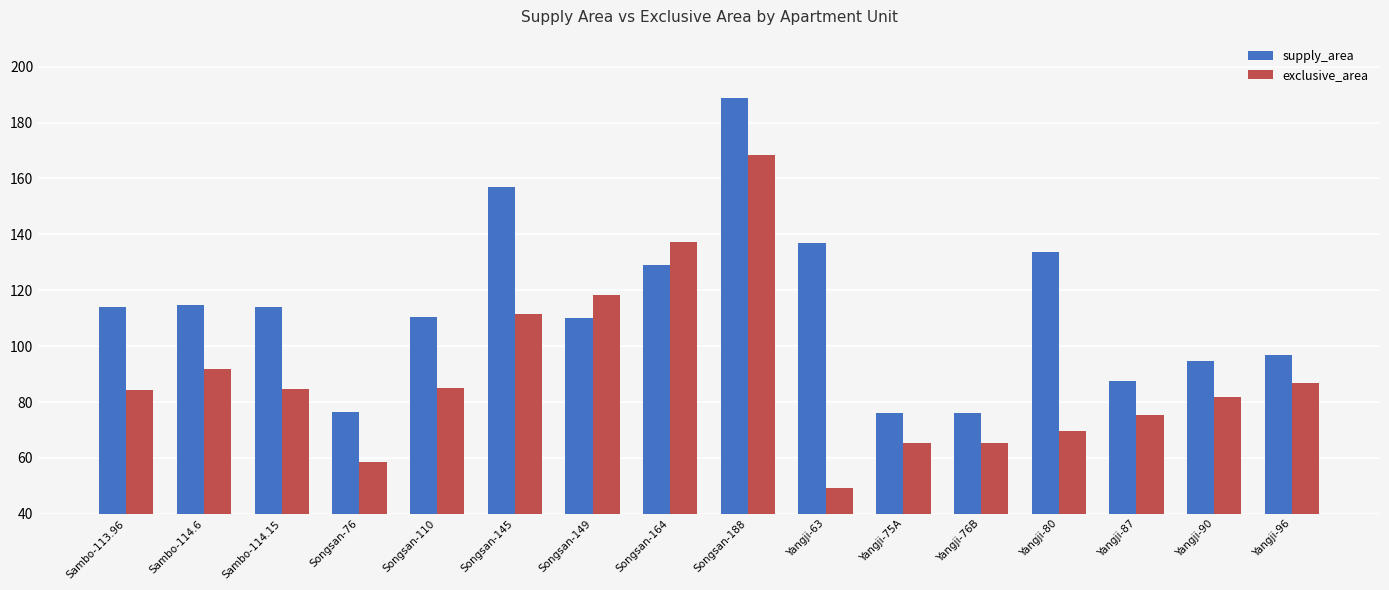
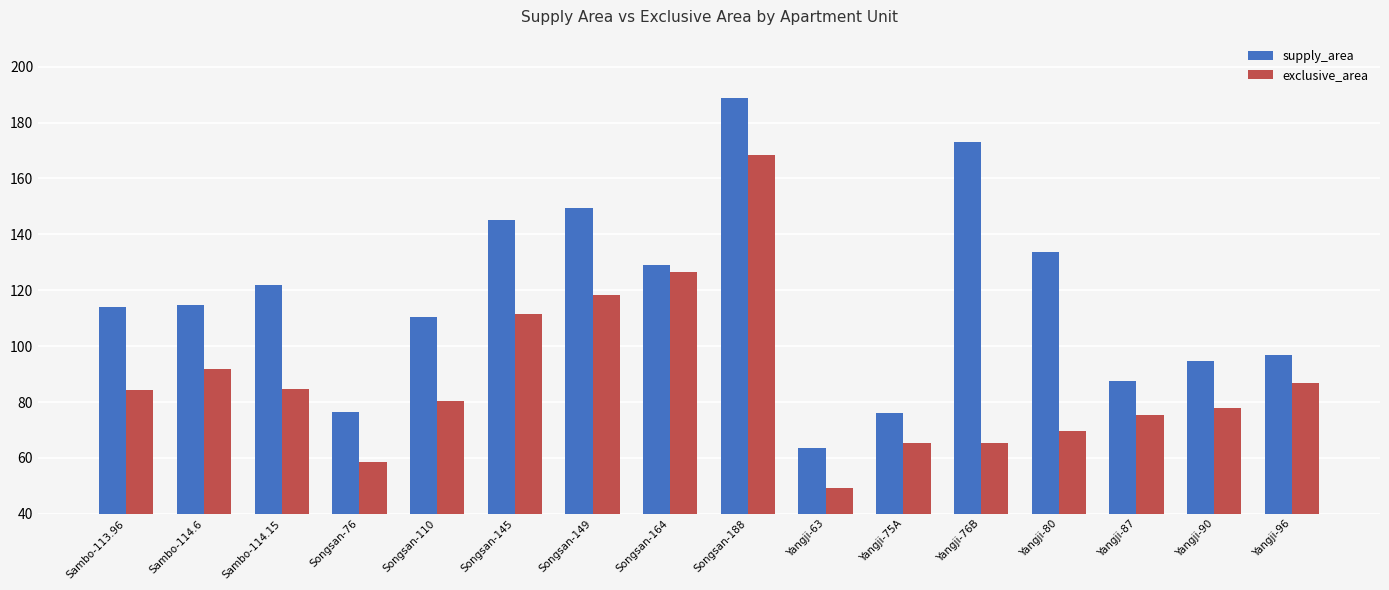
  {
    "supply_area": {
      "Sambo-113.96": 114,
      "Sambo-114.6": 115,
-     "Sambo-114.15": 114,
+     "Sambo-114.15": 122,
      "Songsan-76": 76,
      "Songsan-110": 110,
-     "Songsan-145": 157,
-     "Songsan-149": 110,
+     "Songsan-145": 145,
+     "Songsan-149": 149,
      "Songsan-164": 129,
      "Songsan-188": 189,
-     "Yangji-63": 137,
+     "Yangji-63": 63,
      "Yangji-75A": 76,
-     "Yangji-76B": 76,
+     "Yangji-76B": 173,
      "Yangji-80": 134,
      "Yangji-87": 87,
      "Yangji-90": 95,
      "Yangji-96": 97
    },
    "exclusive_area": {
      "Sambo-113.96": 84,
      "Sambo-114.6": 92,
      "Sambo-114.15": 85,
      "Songsan-76": 59,
-     "Songsan-110": 85,
+     "Songsan-110": 80,
      "Songsan-145": 112,
      "Songsan-149": 118,
-     "Songsan-164": 137,
+     "Songsan-164": 127,
      "Songsan-188": 168,
      "Yangji-63": 49,
      "Yangji-75A": 65,
      "Yangji-76B": 65,
      "Yangji-80": 69,
      "Yangji-87": 75,
-     "Yangji-90": 82,
+     "Yangji-90": 78,
      "Yangji-96": 87
    }
  }
